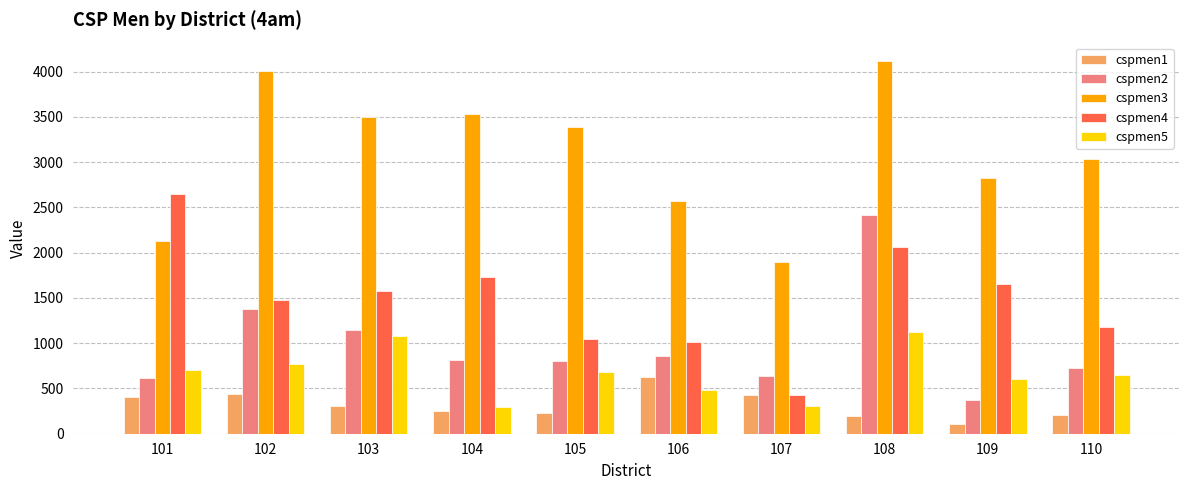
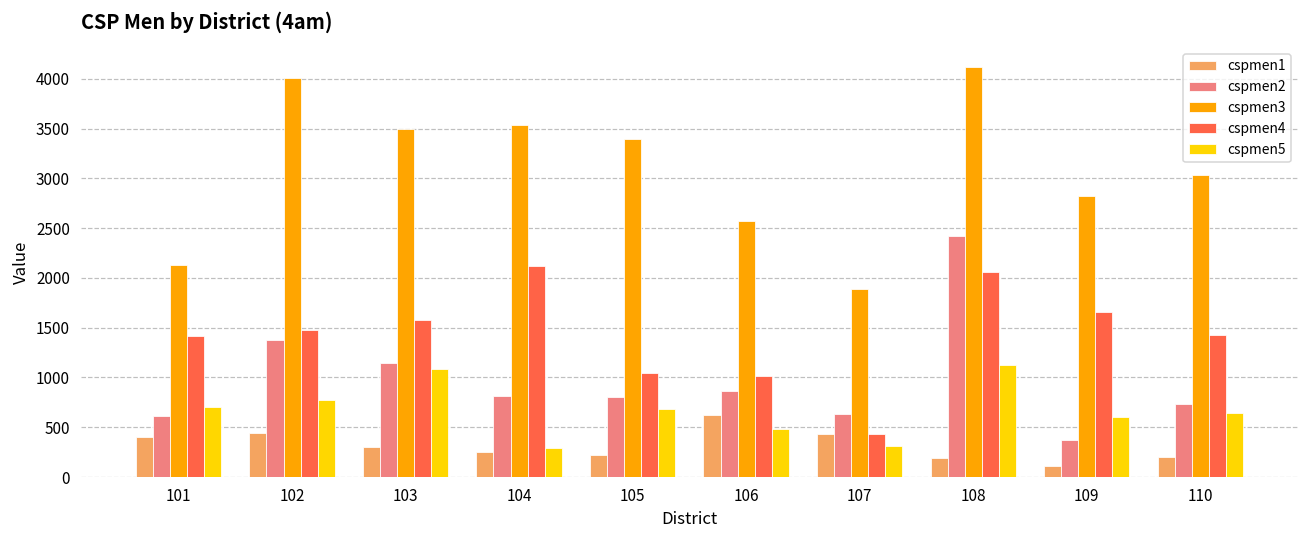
  {
    "cspmen4": {
-     "101": 2700,
+     "101": 1400,
      "102": 1500,
      "103": 1600,
-     "104": 1700,
+     "104": 2100,
      "105": 1000,
      "106": 1000,
      "107": 400,
      "108": 2100,
      "109": 1700,
-     "110": 1200
+     "110": 1400
    }
  }
